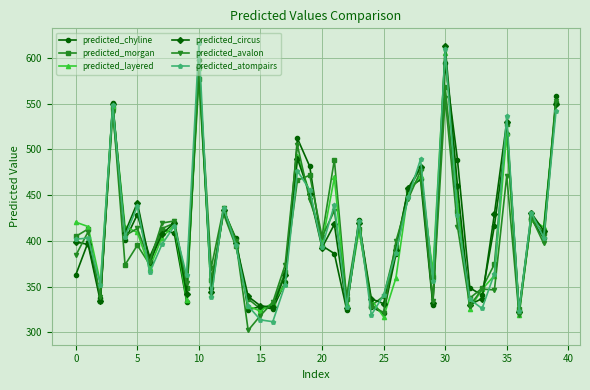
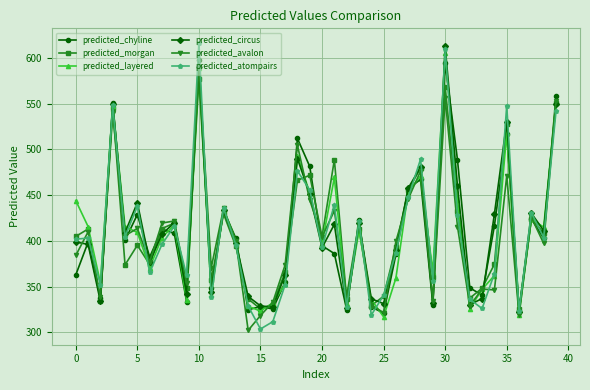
  {
    "predicted_layered": {
-     "0": 420,
+     "0": 440,
      "5": 410,
      "25": 320,
      "30": 610
    },
    "predicted_atompairs": {
      "0": 400,
      "5": 440,
-     "15": 310,
+     "15": 300,
      "30": 610,
-     "35": 540
+     "35": 550
    }
  }
